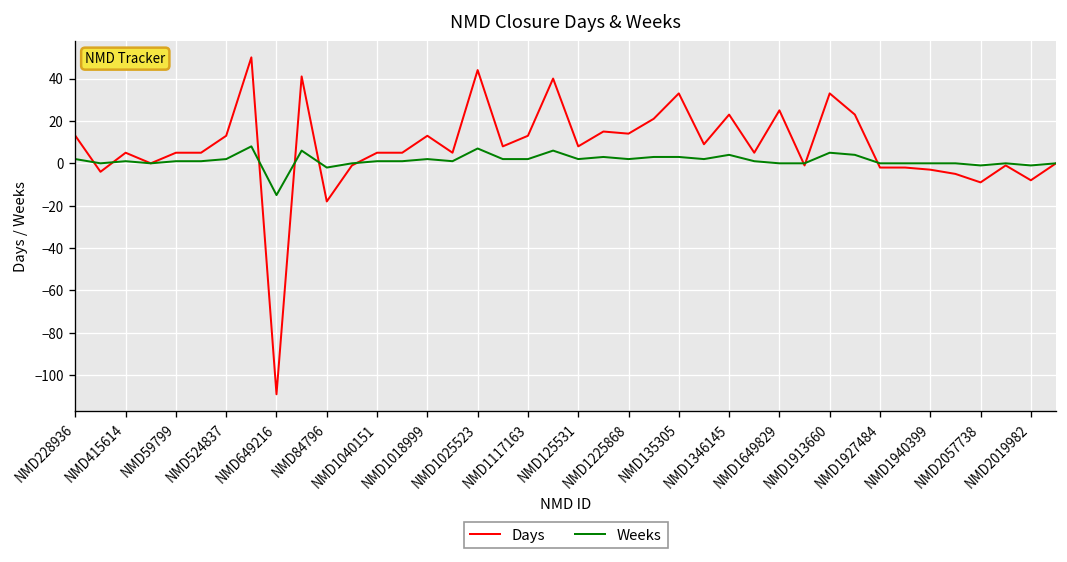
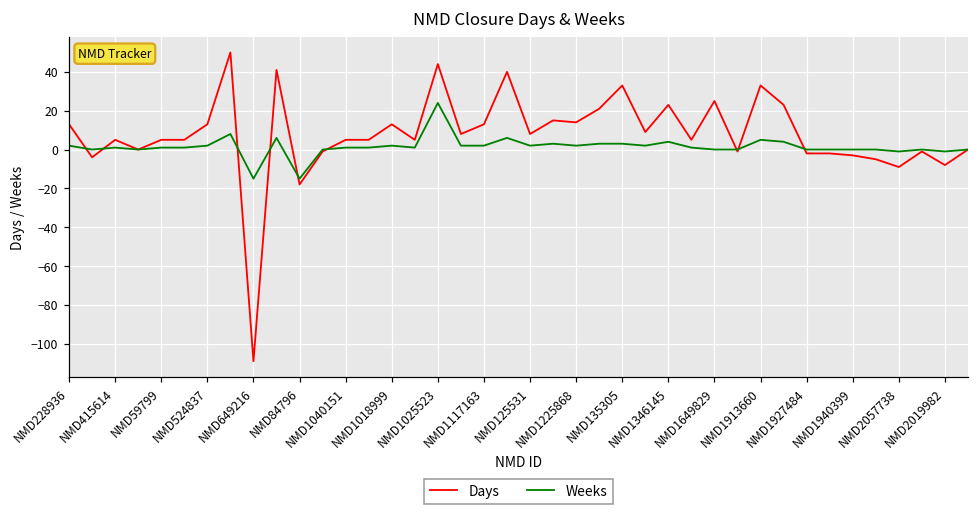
  {
    "Days": {
      "NMD228936": 13,
      "NMD415614": 5,
      "NMD59799": 5,
      "NMD524837": 13,
      "NMD649216": -109,
      "NMD84796": -18,
      "NMD1040151": 5,
      "NMD1018999": 13,
      "NMD1025523": 44,
      "NMD1117163": 13,
      "NMD125531": 8,
      "NMD1225868": 14,
      "NMD135305": 33,
      "NMD1346145": 23,
      "NMD1649829": 25,
      "NMD1913660": 33,
      "NMD1927484": -2,
      "NMD1940399": -3,
      "NMD2057738": -9,
      "NMD2019982": -8
    },
    "Weeks": {
      "NMD228936": 2,
      "NMD415614": 1,
      "NMD59799": 1,
      "NMD524837": 2,
      "NMD649216": -15,
-     "NMD84796": -2,
+     "NMD84796": -15,
      "NMD1040151": 1,
      "NMD1018999": 2,
-     "NMD1025523": 7,
+     "NMD1025523": 24,
      "NMD1117163": 2,
      "NMD125531": 2,
      "NMD1225868": 2,
      "NMD135305": 3,
      "NMD1346145": 4,
      "NMD1649829": 0,
      "NMD1913660": 5,
      "NMD1927484": 0,
      "NMD1940399": 0,
      "NMD2057738": -1,
      "NMD2019982": -1
    }
  }
